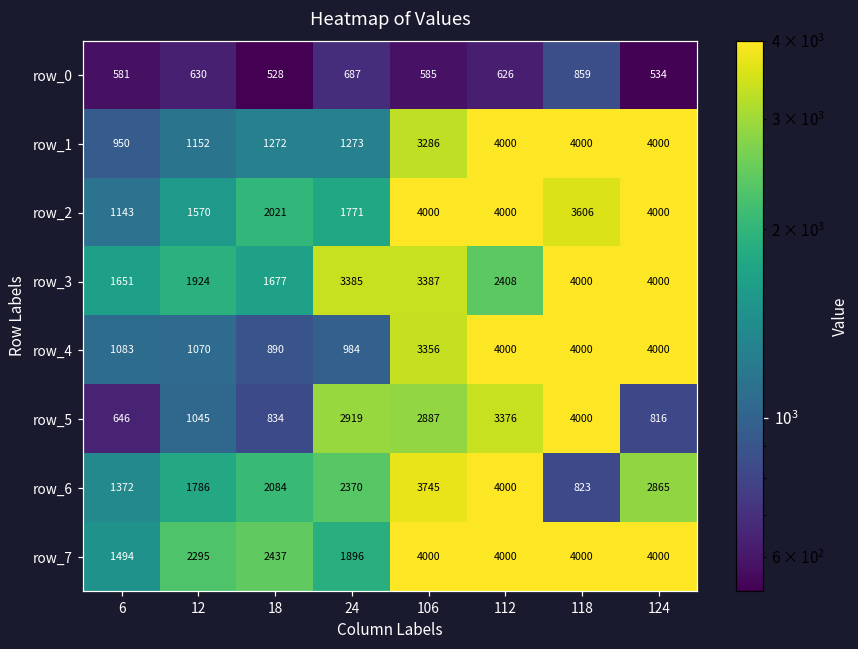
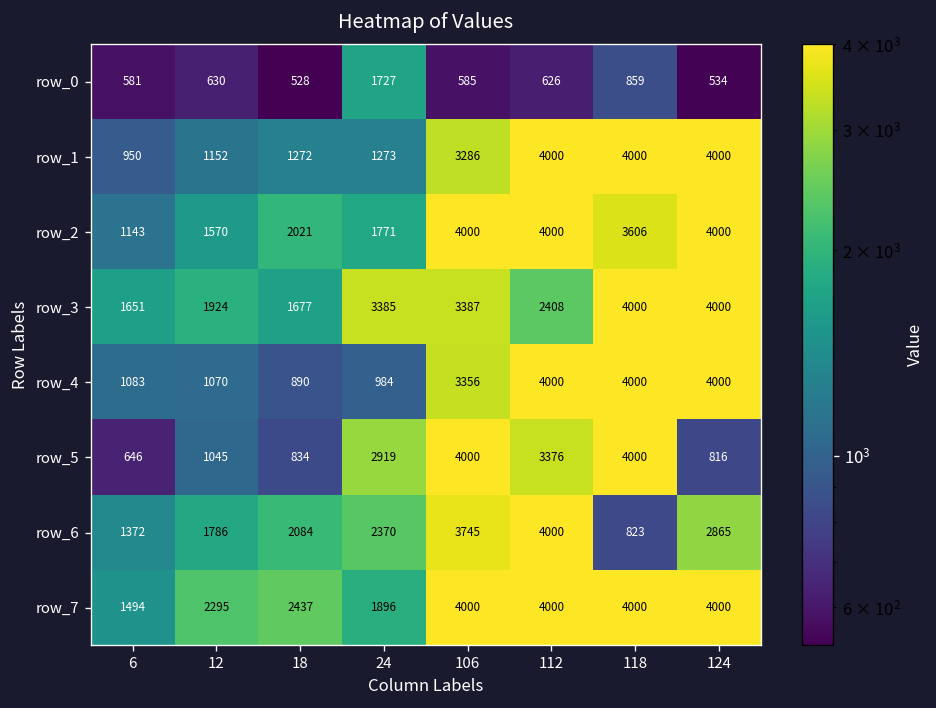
  {
    "row_0": {
      "6": 581,
      "12": 630,
      "18": 528,
-     "24": 687,
+     "24": 1727,
      "106": 585,
      "112": 626,
      "118": 859,
      "124": 534
    },
    "row_1": {
      "6": 950,
      "12": 1152,
      "18": 1272,
      "24": 1273,
      "106": 3286,
      "112": 4000,
      "118": 4000,
      "124": 4000
    },
    "row_2": {
      "6": 1143,
      "12": 1570,
      "18": 2021,
      "24": 1771,
      "106": 4000,
      "112": 4000,
      "118": 3606,
      "124": 4000
    },
    "row_3": {
      "6": 1651,
      "12": 1924,
      "18": 1677,
      "24": 3385,
      "106": 3387,
      "112": 2408,
      "118": 4000,
      "124": 4000
    },
    "row_4": {
      "6": 1083,
      "12": 1070,
      "18": 890,
      "24": 984,
      "106": 3356,
      "112": 4000,
      "118": 4000,
      "124": 4000
    },
    "row_5": {
      "6": 646,
      "12": 1045,
      "18": 834,
      "24": 2919,
-     "106": 2887,
+     "106": 4000,
      "112": 3376,
      "118": 4000,
      "124": 816
    },
    "row_6": {
      "6": 1372,
      "12": 1786,
      "18": 2084,
      "24": 2370,
      "106": 3745,
      "112": 4000,
      "118": 823,
      "124": 2865
    },
    "row_7": {
      "6": 1494,
      "12": 2295,
      "18": 2437,
      "24": 1896,
      "106": 4000,
      "112": 4000,
      "118": 4000,
      "124": 4000
    }
  }
